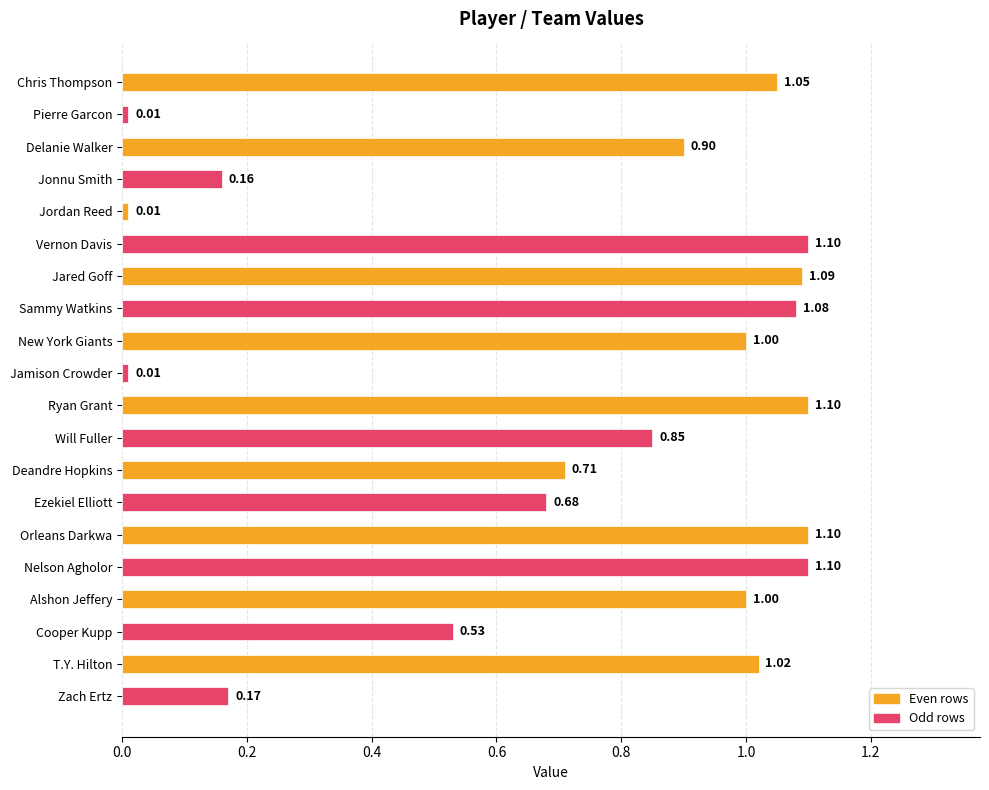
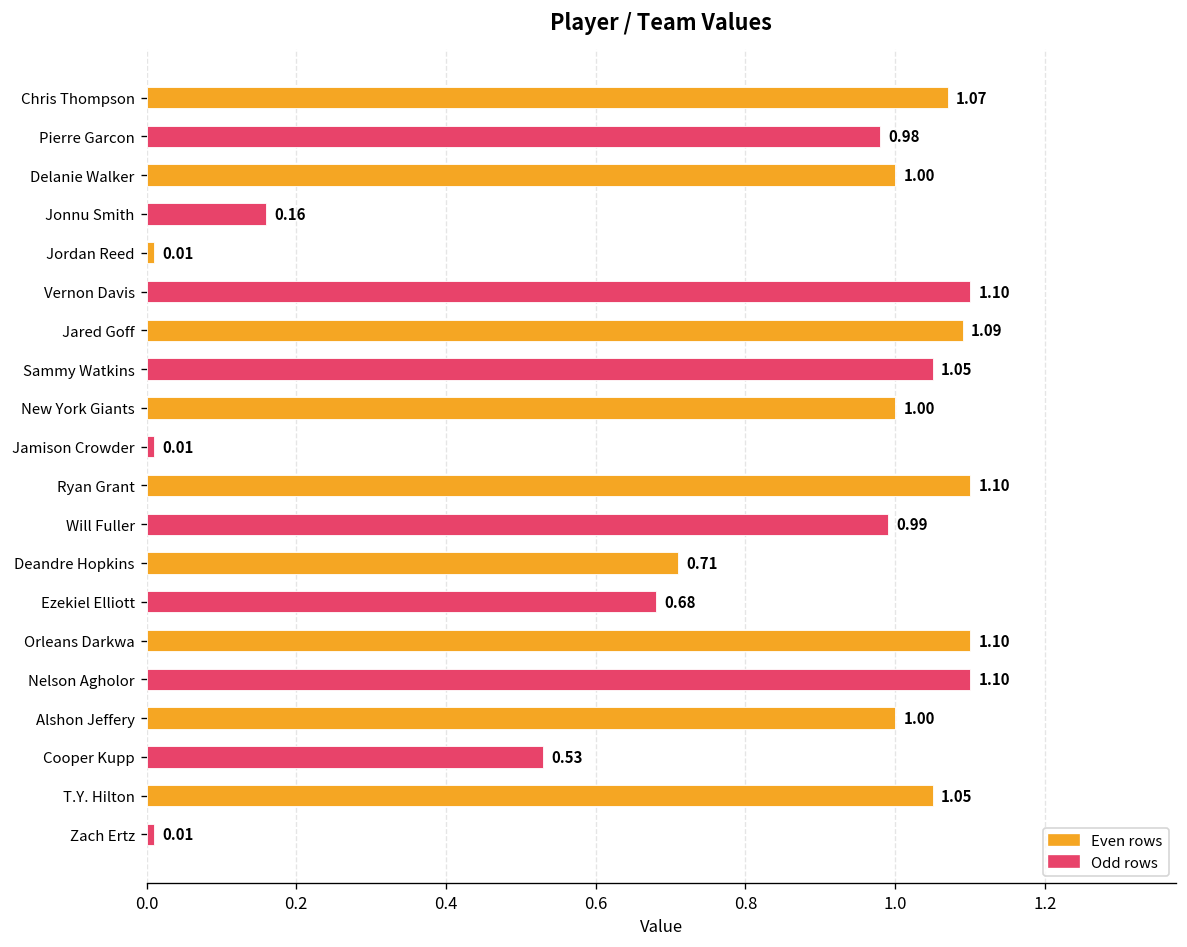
  {
-   "Chris Thompson": 1.05,
-   "Pierre Garcon": 0.01,
-   "Delanie Walker": 0.90,
+   "Chris Thompson": 1.07,
+   "Pierre Garcon": 0.98,
+   "Delanie Walker": 1.00,
    "Jonnu Smith": 0.16,
    "Jordan Reed": 0.01,
    "Vernon Davis": 1.10,
    "Jared Goff": 1.09,
-   "Sammy Watkins": 1.08,
+   "Sammy Watkins": 1.05,
    "New York Giants": 1.00,
    "Jamison Crowder": 0.01,
    "Ryan Grant": 1.10,
-   "Will Fuller": 0.85,
+   "Will Fuller": 0.99,
    "Deandre Hopkins": 0.71,
    "Ezekiel Elliott": 0.68,
    "Orleans Darkwa": 1.10,
    "Nelson Agholor": 1.10,
    "Alshon Jeffery": 1.00,
    "Cooper Kupp": 0.53,
-   "T.Y. Hilton": 1.02,
-   "Zach Ertz": 0.17
+   "T.Y. Hilton": 1.05,
+   "Zach Ertz": 0.01
  }
